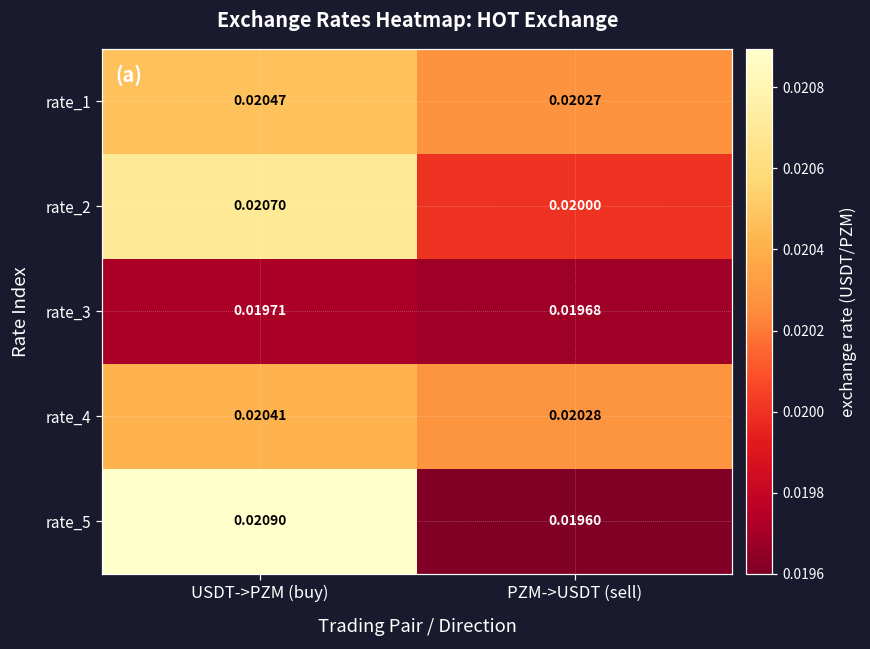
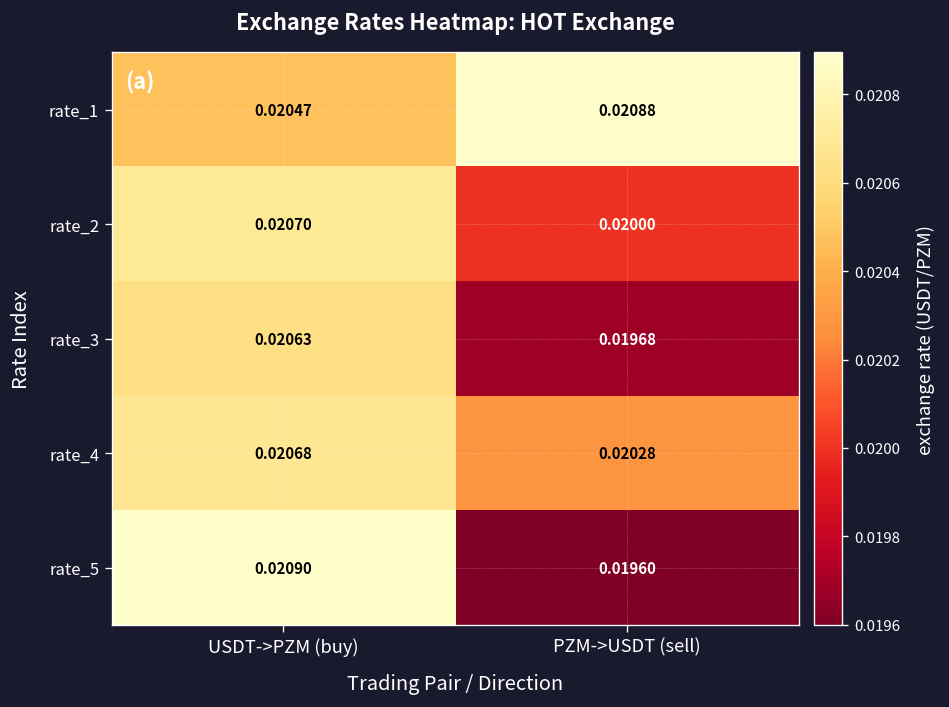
  {
    "rate_1": {
-     "PZM->USDT (sell)": 0.02027
+     "PZM->USDT (sell)": 0.02088
    },
    "rate_2": {
      "USDT->PZM (buy)": 0.02070,
      "PZM->USDT (sell)": 0.02000
    },
    "rate_3": {
-     "USDT->PZM (buy)": 0.01971,
+     "USDT->PZM (buy)": 0.02063,
      "PZM->USDT (sell)": 0.01968
    },
    "rate_4": {
-     "USDT->PZM (buy)": 0.02041,
+     "USDT->PZM (buy)": 0.02068,
      "PZM->USDT (sell)": 0.02028
    },
    "rate_5": {
      "USDT->PZM (buy)": 0.02090,
      "PZM->USDT (sell)": 0.01960
    }
  }
